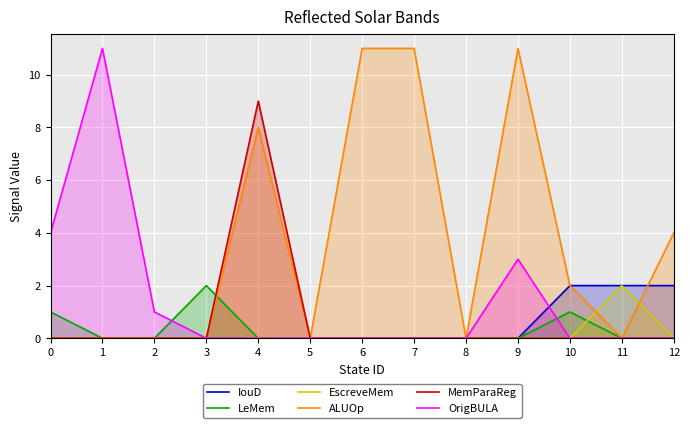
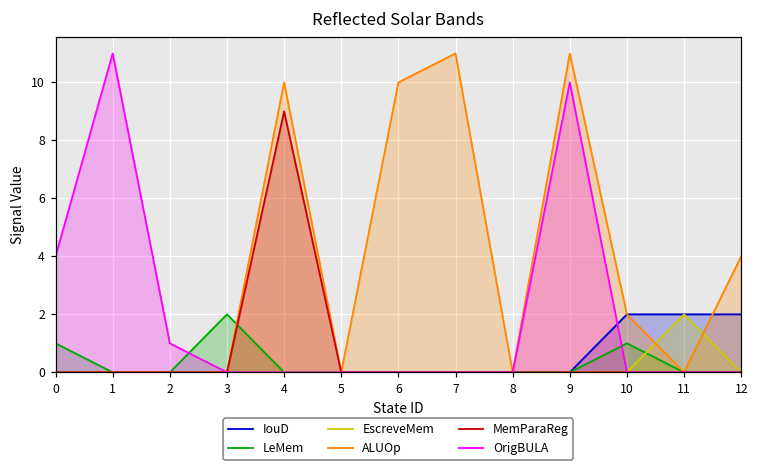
  {
    "IouD": {
      "12": 2
    },
    "LeMem": {
      "0": 1,
      "3": 2,
      "10": 1
    },
    "ALUOp": {
-     "4": 8,
-     "6": 11,
+     "4": 10,
+     "6": 10,
      "7": 11,
      "9": 11,
      "12": 4
    },
    "MemParaReg": {
      "4": 9
    },
    "OrigBULA": {
      "0": 4,
      "1": 11,
      "2": 1,
-     "9": 3
+     "9": 10
    }
  }
